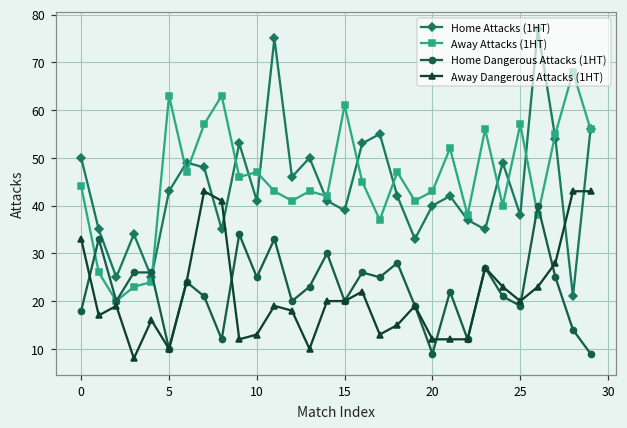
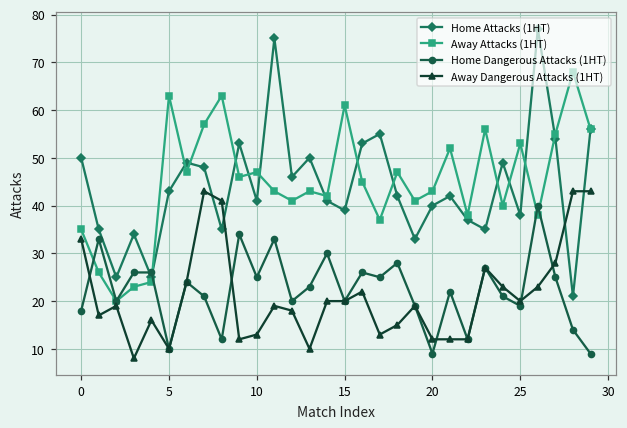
  {
    "Away Attacks (1HT)": {
-     "0": 44,
+     "0": 35,
      "5": 63,
      "10": 47,
      "15": 61,
      "20": 43,
-     "25": 57
+     "25": 53
    }
  }
